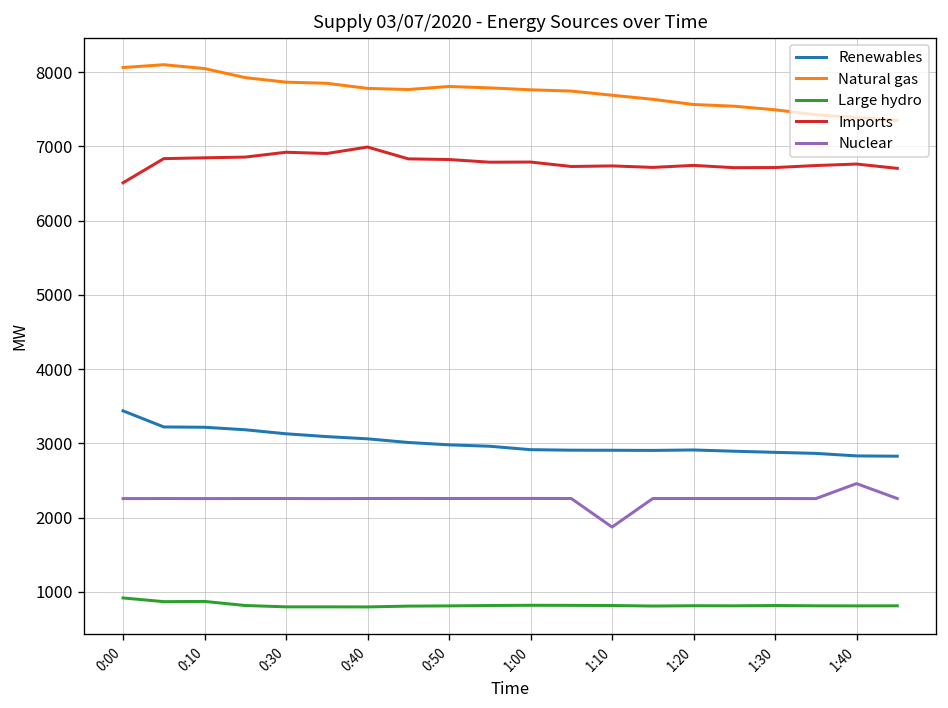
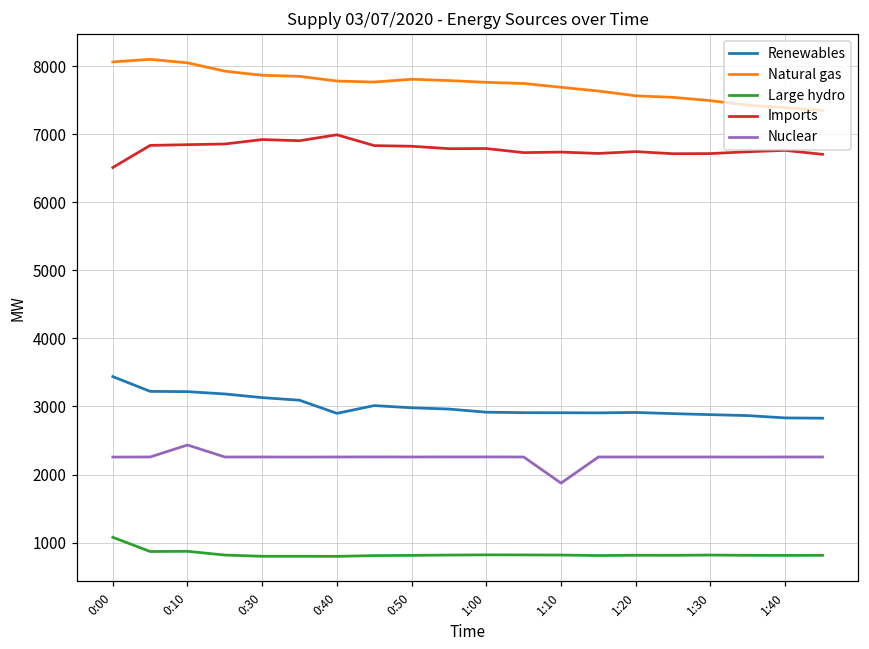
  {
    "Renewables": {
      "0:00": 3400,
      "0:10": 3200,
      "0:30": 3100,
-     "0:40": 3100,
+     "0:40": 2900,
      "0:50": 3000,
      "1:00": 2900,
      "1:10": 2900,
      "1:20": 2900,
      "1:30": 2900,
      "1:40": 2800
    },
    "Natural gas": {
      "0:00": 8100,
      "0:10": 8000,
      "0:30": 7900,
      "0:40": 7800,
      "0:50": 7800,
      "1:00": 7800,
      "1:10": 7700,
      "1:20": 7600,
      "1:30": 7500
    },
    "Large hydro": {
-     "0:00": 900,
+     "0:00": 1100,
      "0:10": 900,
      "0:30": 800,
      "0:40": 800,
      "0:50": 800,
      "1:00": 800,
      "1:10": 800,
      "1:20": 800,
      "1:30": 800,
      "1:40": 800
    },
    "Imports": {
      "0:00": 6500,
      "0:10": 6800,
      "0:30": 6900,
      "0:40": 7000,
      "0:50": 6800,
      "1:00": 6800,
      "1:10": 6700,
      "1:20": 6700,
      "1:30": 6700
    },
    "Nuclear": {
      "0:00": 2300,
-     "0:10": 2300,
+     "0:10": 2400,
      "0:30": 2300,
      "0:40": 2300,
      "0:50": 2300,
      "1:00": 2300,
      "1:10": 1900,
      "1:20": 2300,
      "1:30": 2300,
-     "1:40": 2500
+     "1:40": 2300
    }
  }
